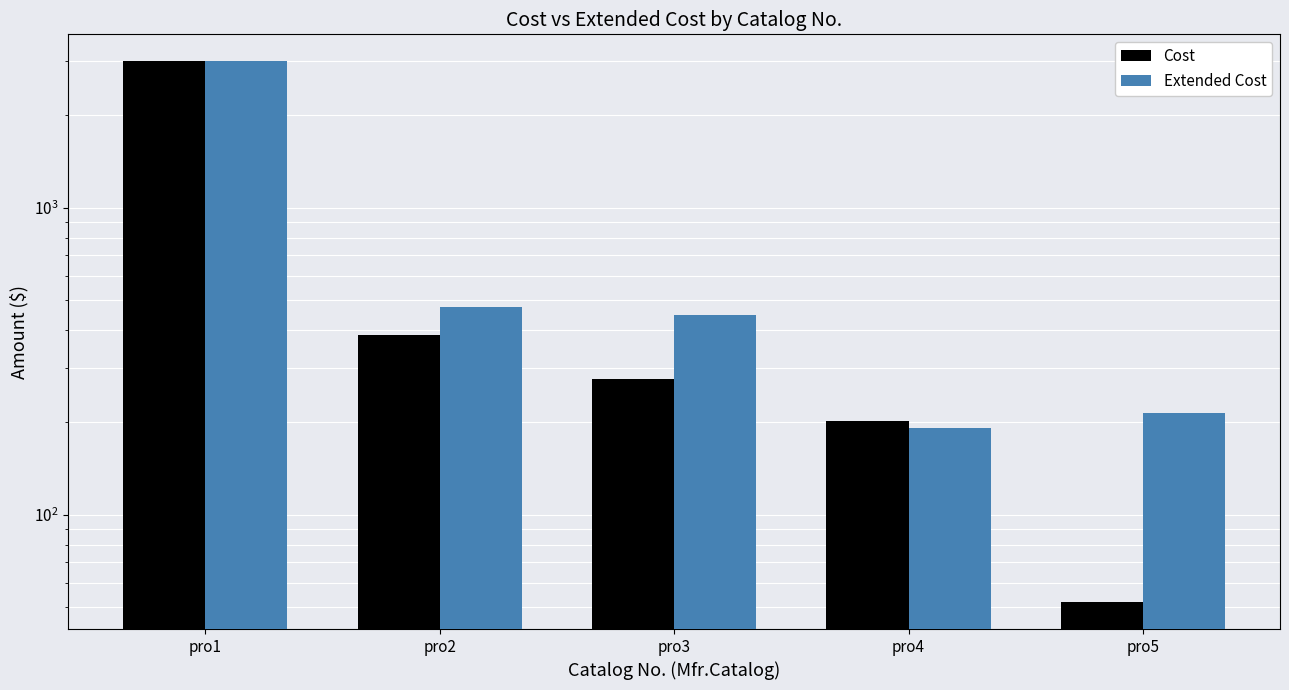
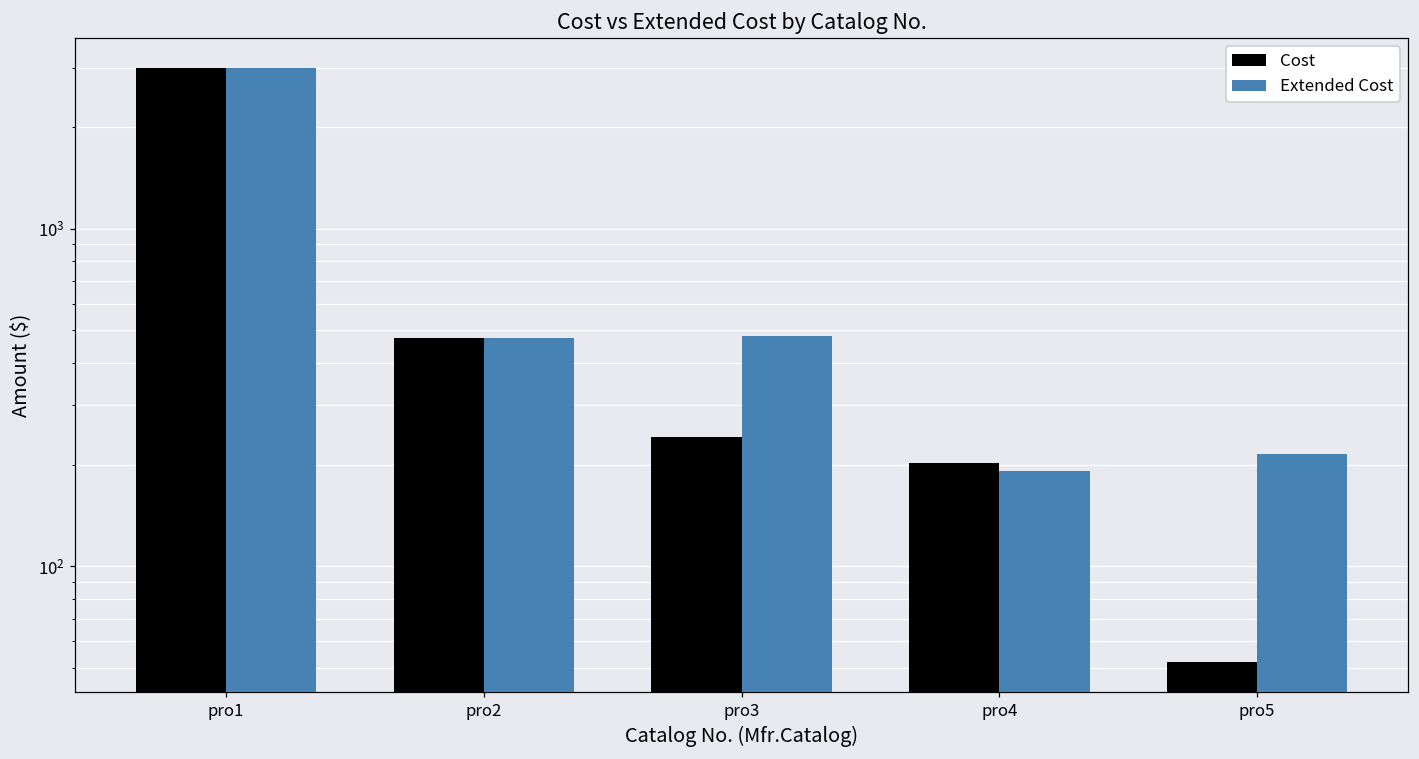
  {
    "Cost": {
      "pro1": 3000,
-     "pro2": 380,
-     "pro3": 280,
+     "pro2": 470,
+     "pro3": 240,
      "pro4": 200,
      "pro5": 52
    },
    "Extended Cost": {
      "pro1": 3000,
      "pro2": 470,
-     "pro3": 450,
+     "pro3": 480,
      "pro4": 190,
      "pro5": 220
    }
  }
